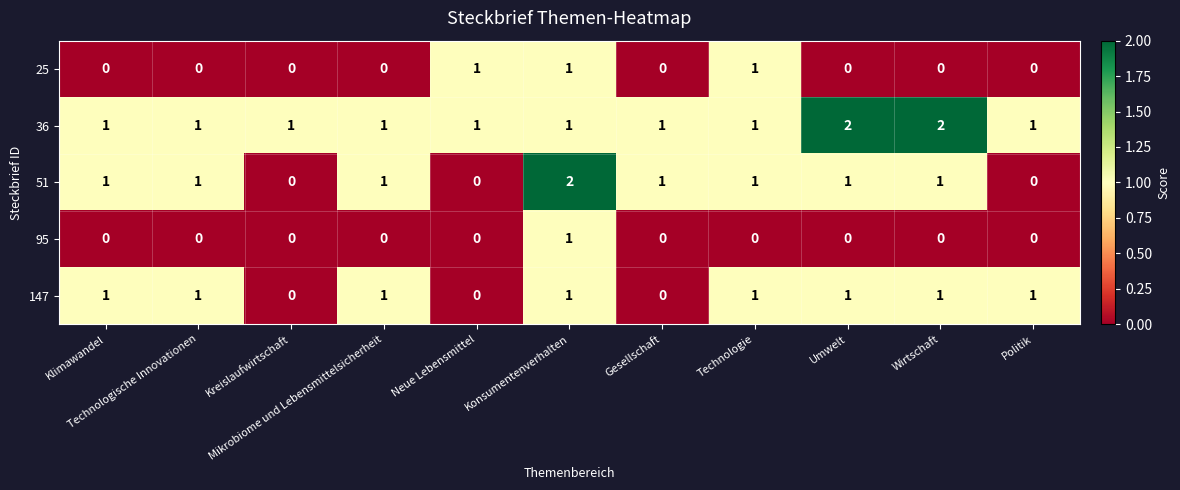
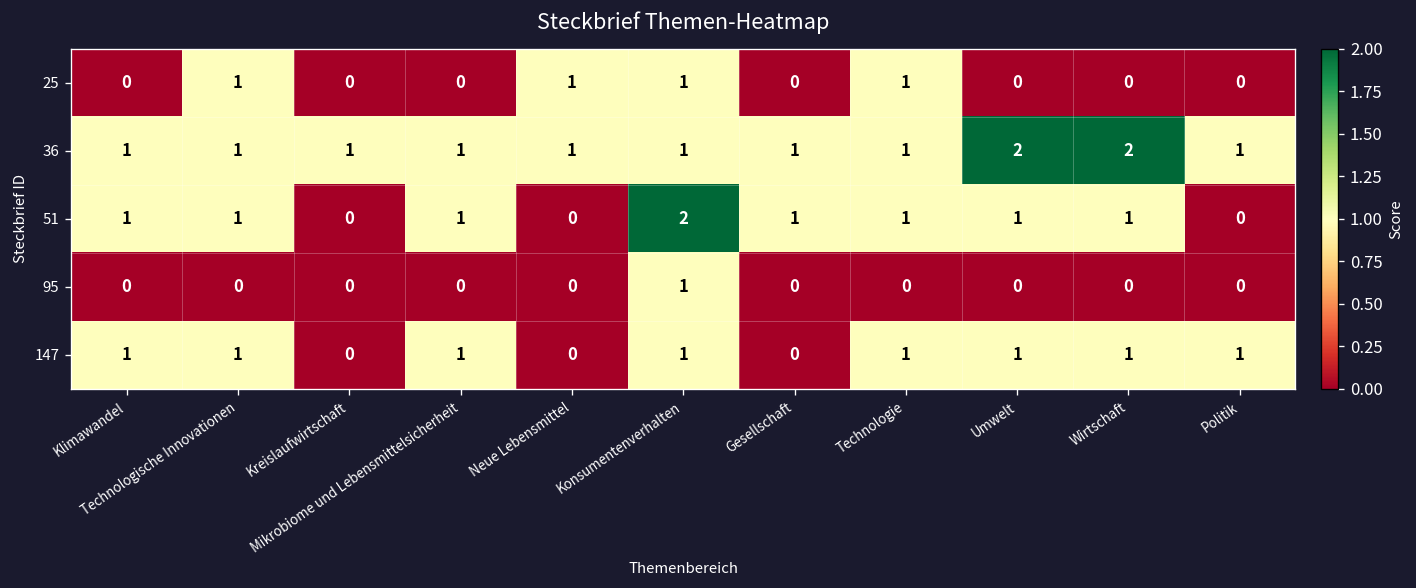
  {
    "25": {
      "Klimawandel": 0,
-     "Technologische Innovationen": 0,
+     "Technologische Innovationen": 1,
      "Kreislaufwirtschaft": 0,
      "Mikrobiome und Lebensmittelsicherheit": 0,
      "Neue Lebensmittel": 1,
      "Konsumentenverhalten": 1,
      "Gesellschaft": 0,
      "Technologie": 1,
      "Umwelt": 0,
      "Wirtschaft": 0,
      "Politik": 0
    },
    "36": {
      "Klimawandel": 1,
      "Technologische Innovationen": 1,
      "Kreislaufwirtschaft": 1,
      "Mikrobiome und Lebensmittelsicherheit": 1,
      "Neue Lebensmittel": 1,
      "Konsumentenverhalten": 1,
      "Gesellschaft": 1,
      "Technologie": 1,
      "Umwelt": 2,
      "Wirtschaft": 2,
      "Politik": 1
    },
    "51": {
      "Klimawandel": 1,
      "Technologische Innovationen": 1,
      "Kreislaufwirtschaft": 0,
      "Mikrobiome und Lebensmittelsicherheit": 1,
      "Neue Lebensmittel": 0,
      "Konsumentenverhalten": 2,
      "Gesellschaft": 1,
      "Technologie": 1,
      "Umwelt": 1,
      "Wirtschaft": 1,
      "Politik": 0
    },
    "95": {
      "Klimawandel": 0,
      "Technologische Innovationen": 0,
      "Kreislaufwirtschaft": 0,
      "Mikrobiome und Lebensmittelsicherheit": 0,
      "Neue Lebensmittel": 0,
      "Konsumentenverhalten": 1,
      "Gesellschaft": 0,
      "Technologie": 0,
      "Umwelt": 0,
      "Wirtschaft": 0,
      "Politik": 0
    },
    "147": {
      "Klimawandel": 1,
      "Technologische Innovationen": 1,
      "Kreislaufwirtschaft": 0,
      "Mikrobiome und Lebensmittelsicherheit": 1,
      "Neue Lebensmittel": 0,
      "Konsumentenverhalten": 1,
      "Gesellschaft": 0,
      "Technologie": 1,
      "Umwelt": 1,
      "Wirtschaft": 1,
      "Politik": 1
    }
  }
